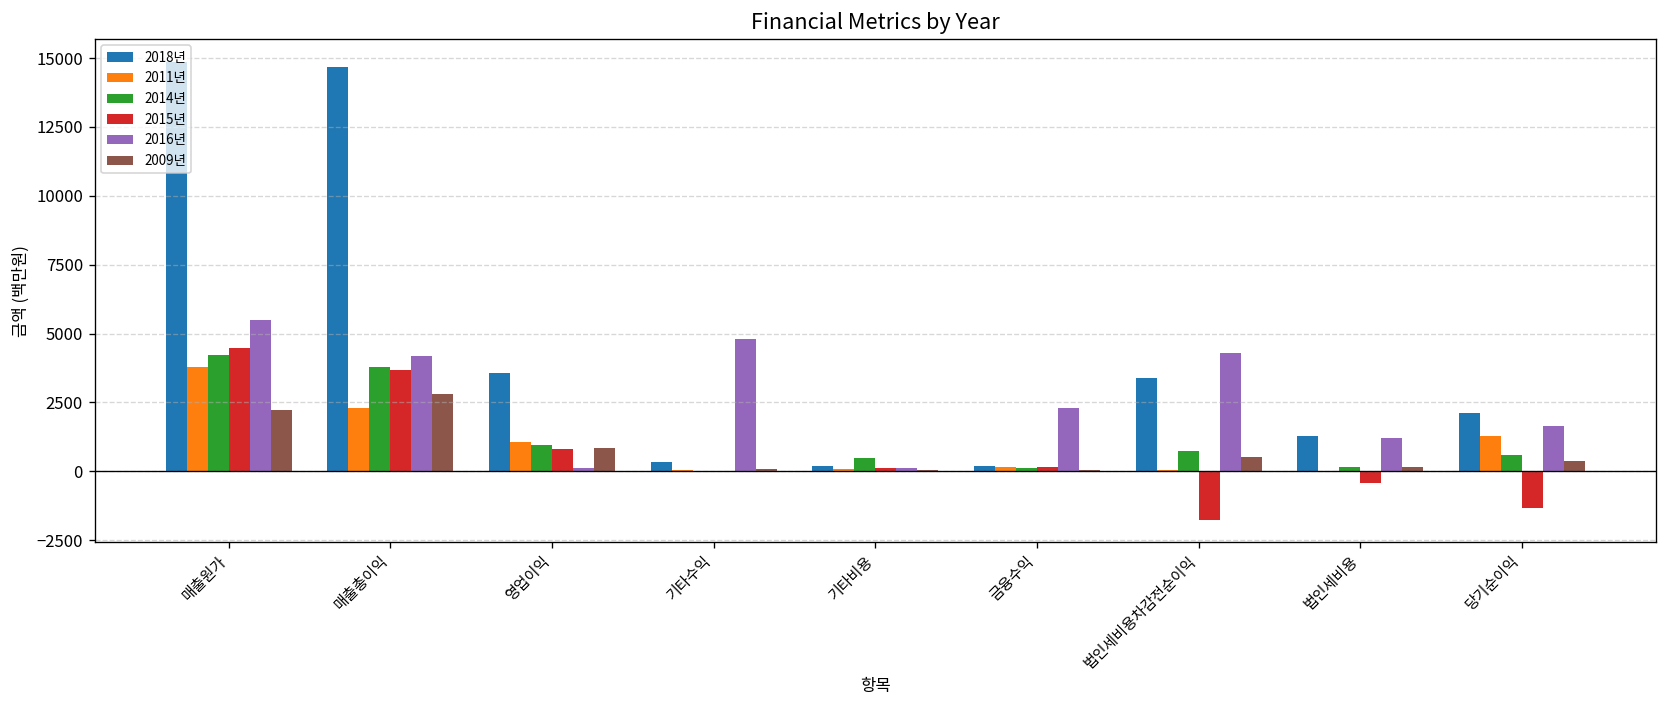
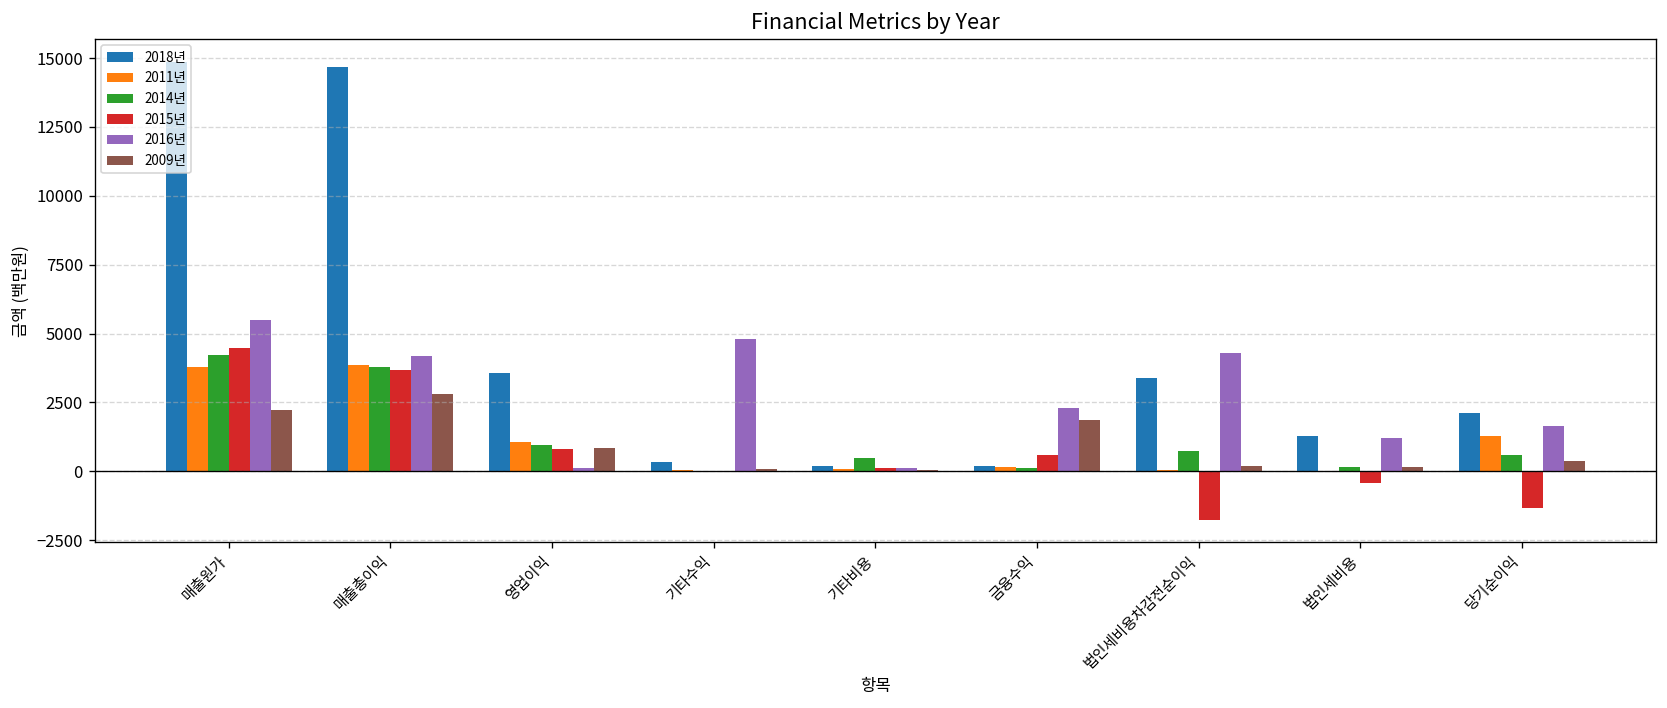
  {
    "2018년": {
      "매출총이익": 14700,
      "영업이익": 3600,
      "기타수익": 300,
      "기타비용": 200,
      "금융수익": 200,
      "법인세비용차감전순이익": 3400,
      "법인세비용": 1300,
      "당기순이익": 2100
    },
    "2011년": {
      "매출원가": 3800,
-     "매출총이익": 2300,
+     "매출총이익": 3900,
      "영업이익": 1100,
      "금융수익": 200,
      "당기순이익": 1300
    },
    "2014년": {
      "매출원가": 4200,
      "매출총이익": 3800,
      "영업이익": 900,
      "기타비용": 500,
      "금융수익": 100,
      "법인세비용차감전순이익": 700,
      "법인세비용": 100,
      "당기순이익": 600
    },
    "2015년": {
      "매출원가": 4500,
      "매출총이익": 3700,
      "영업이익": 800,
-     "금융수익": 100,
+     "금융수익": 600,
      "법인세비용차감전순이익": -1800,
      "법인세비용": -400,
      "당기순이익": -1300
    },
    "2016년": {
      "매출원가": 5500,
      "매출총이익": 4200,
      "영업이익": 100,
      "기타수익": 4800,
      "기타비용": 100,
      "금융수익": 2300,
      "법인세비용차감전순이익": 4300,
      "법인세비용": 1200,
      "당기순이익": 1700
    },
    "2009년": {
      "매출원가": 2200,
      "매출총이익": 2800,
      "영업이익": 800,
-     "금융수익": 0,
-     "법인세비용차감전순이익": 500,
+     "금융수익": 1900,
+     "법인세비용차감전순이익": 200,
      "법인세비용": 100,
      "당기순이익": 400
    }
  }
